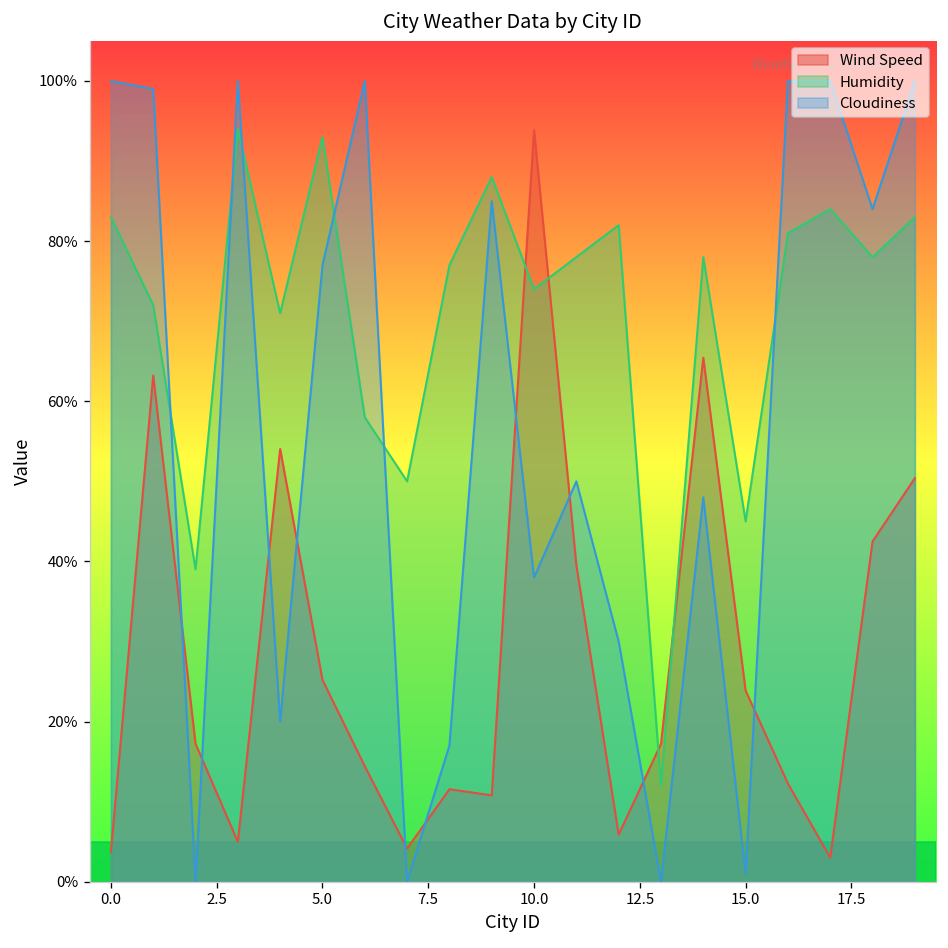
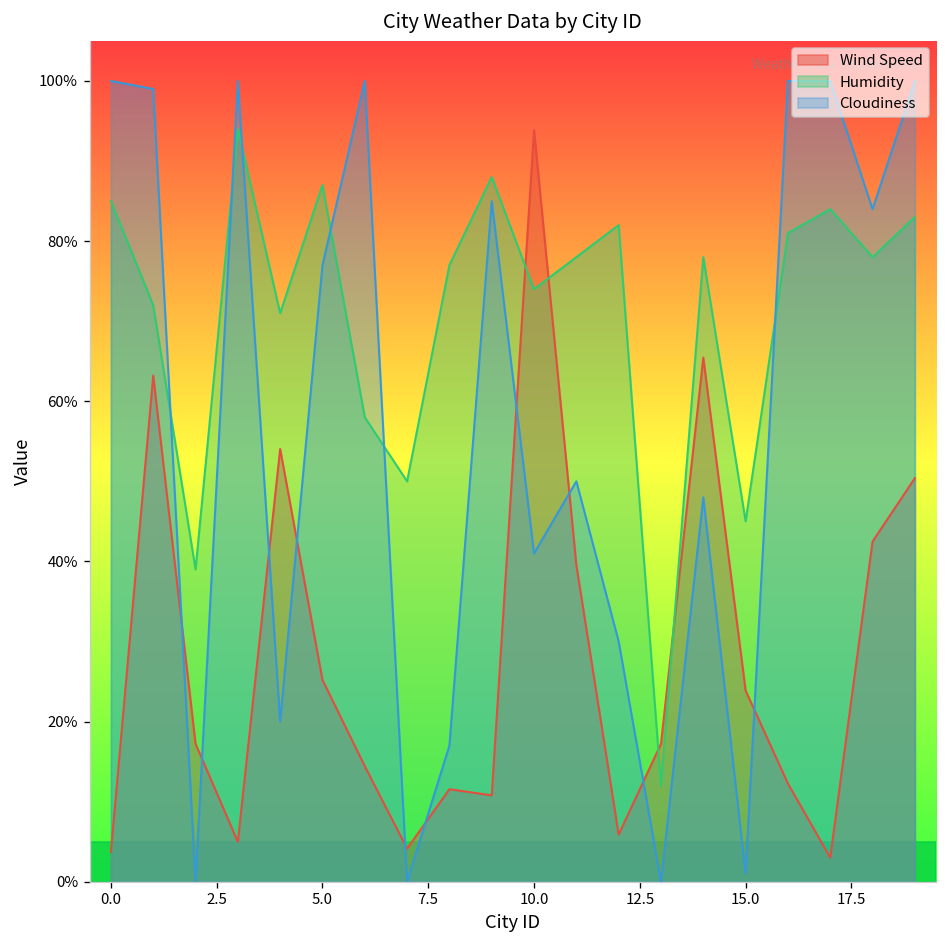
  {
    "Wind Speed": {
      "5.0": "25%",
      "10.0": "94%",
      "15.0": "24%"
    },
    "Humidity": {
-     "0.0": "83%",
-     "5.0": "93%",
+     "0.0": "85%",
+     "5.0": "87%",
      "10.0": "74%",
      "15.0": "45%"
    },
    "Cloudiness": {
      "0.0": "100%",
      "5.0": "77%",
-     "10.0": "38%"
+     "10.0": "41%"
    }
  }
